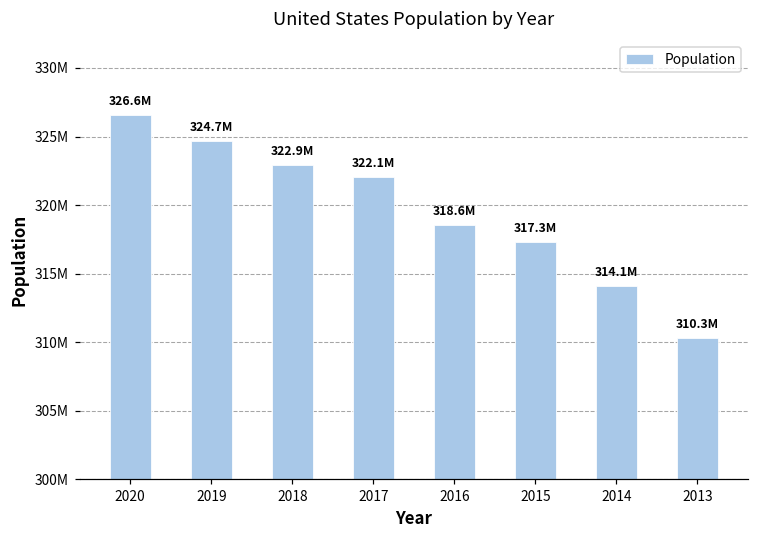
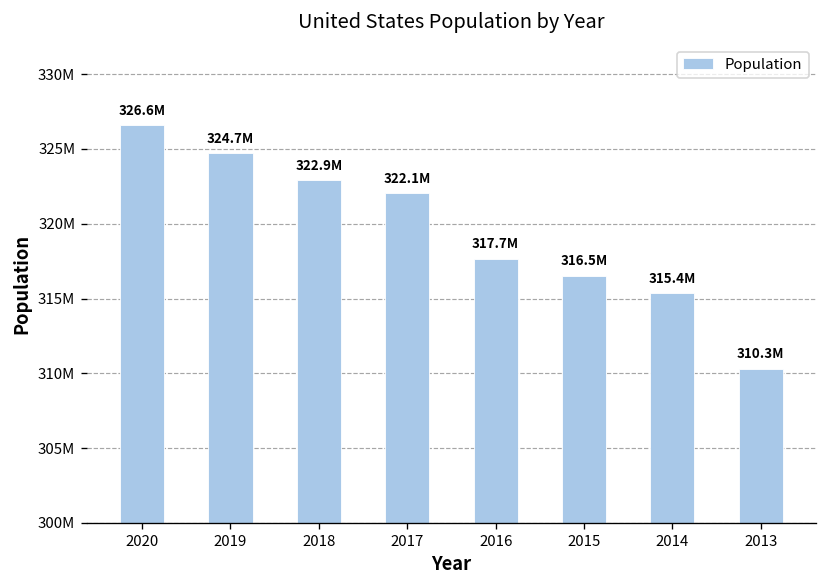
  {
    "2020": "326.6M",
    "2019": "324.7M",
    "2018": "322.9M",
    "2017": "322.1M",
-   "2016": "318.6M",
-   "2015": "317.3M",
-   "2014": "314.1M",
+   "2016": "317.7M",
+   "2015": "316.5M",
+   "2014": "315.4M",
    "2013": "310.3M"
  }
